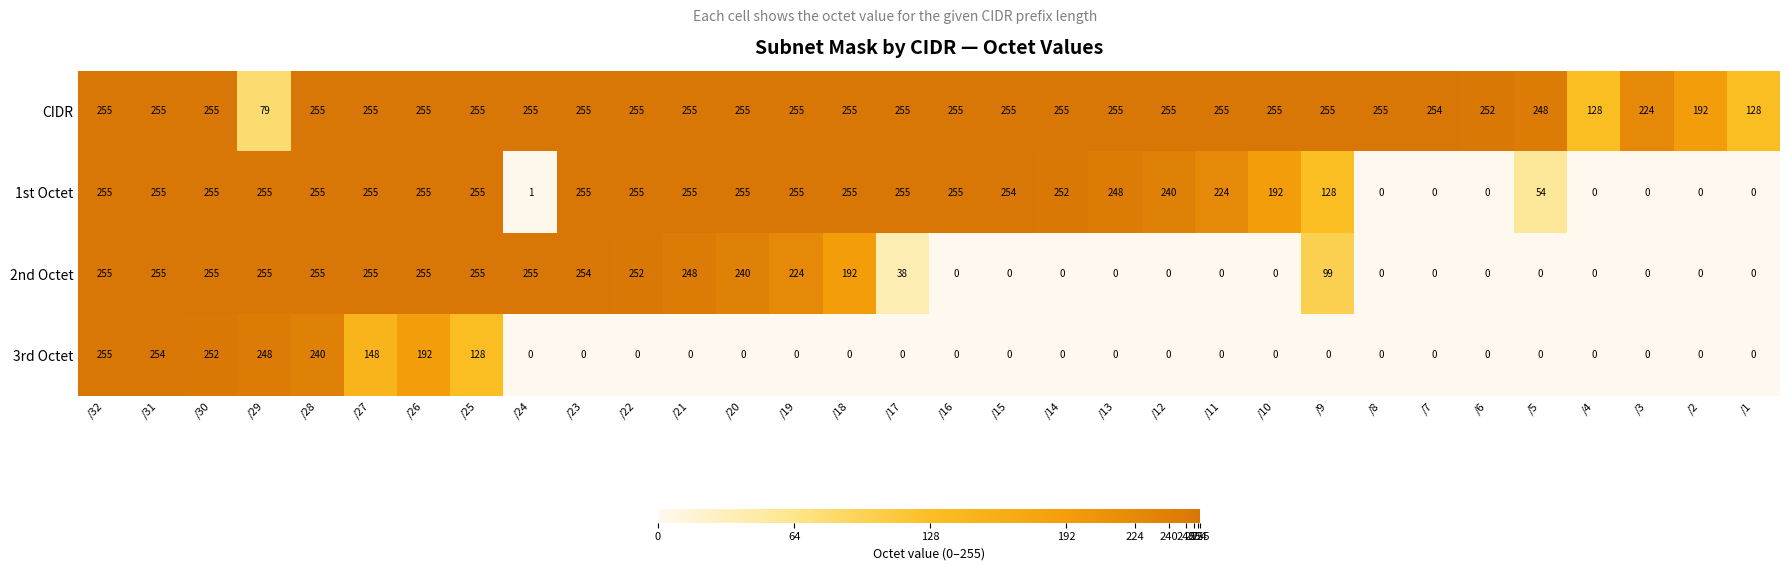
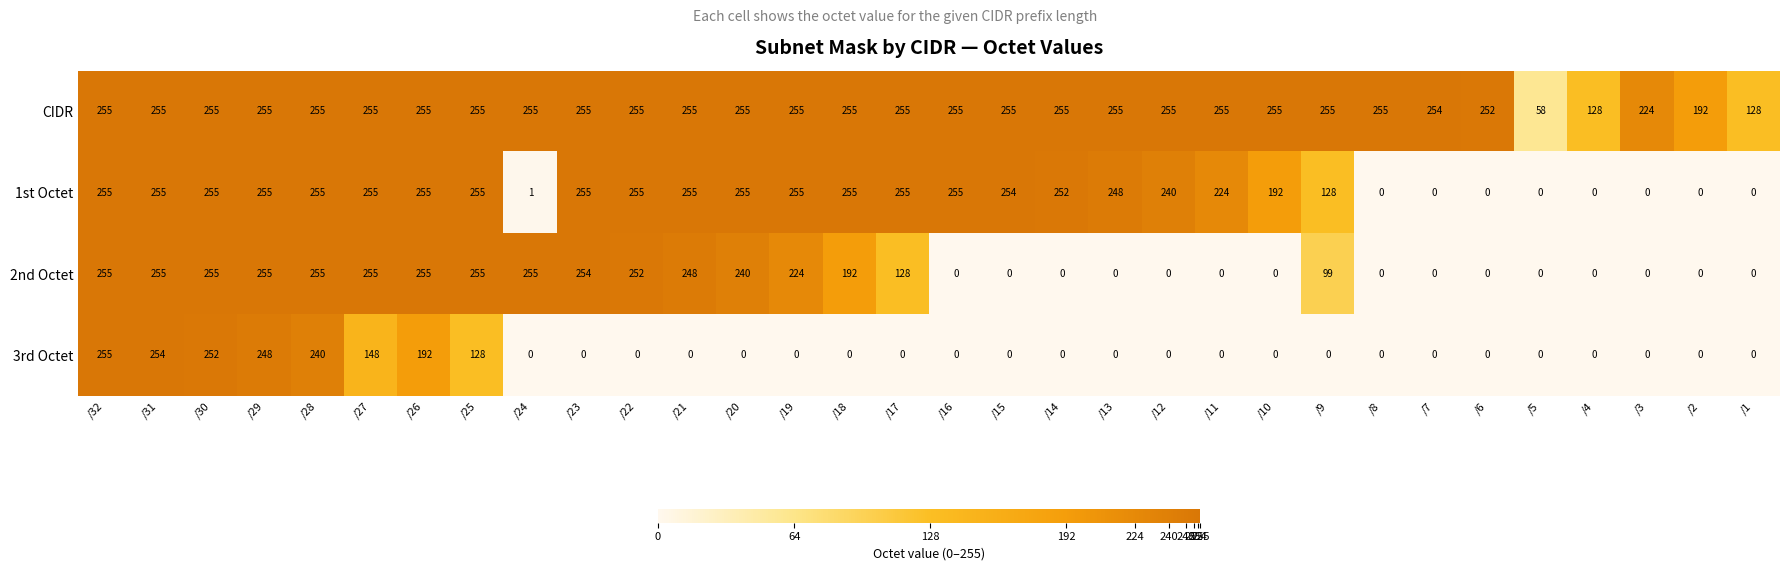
  {
    "CIDR": {
      "/32": 255,
      "/31": 255,
      "/30": 255,
-     "/29": 79,
+     "/29": 255,
      "/28": 255,
      "/27": 255,
      "/26": 255,
      "/25": 255,
      "/24": 255,
      "/23": 255,
      "/22": 255,
      "/21": 255,
      "/20": 255,
      "/19": 255,
      "/18": 255,
      "/17": 255,
      "/16": 255,
      "/15": 255,
      "/14": 255,
      "/13": 255,
      "/12": 255,
      "/11": 255,
      "/10": 255,
      "/9": 255,
      "/8": 255,
      "/7": 254,
      "/6": 252,
-     "/5": 248,
+     "/5": 58,
      "/4": 128,
      "/3": 224,
      "/2": 192,
      "/1": 128
    },
    "1st Octet": {
      "/32": 255,
      "/31": 255,
      "/30": 255,
      "/29": 255,
      "/28": 255,
      "/27": 255,
      "/26": 255,
      "/25": 255,
      "/24": 1,
      "/23": 255,
      "/22": 255,
      "/21": 255,
      "/20": 255,
      "/19": 255,
      "/18": 255,
      "/17": 255,
      "/16": 255,
      "/15": 254,
      "/14": 252,
      "/13": 248,
      "/12": 240,
      "/11": 224,
      "/10": 192,
      "/9": 128,
      "/8": 0,
      "/7": 0,
      "/6": 0,
-     "/5": 54,
+     "/5": 0,
      "/4": 0,
      "/3": 0,
      "/2": 0,
      "/1": 0
    },
    "2nd Octet": {
      "/32": 255,
      "/31": 255,
      "/30": 255,
      "/29": 255,
      "/28": 255,
      "/27": 255,
      "/26": 255,
      "/25": 255,
      "/24": 255,
      "/23": 254,
      "/22": 252,
      "/21": 248,
      "/20": 240,
      "/19": 224,
      "/18": 192,
-     "/17": 38,
+     "/17": 128,
      "/16": 0,
      "/15": 0,
      "/14": 0,
      "/13": 0,
      "/12": 0,
      "/11": 0,
      "/10": 0,
      "/9": 99,
      "/8": 0,
      "/7": 0,
      "/6": 0,
      "/5": 0,
      "/4": 0,
      "/3": 0,
      "/2": 0,
      "/1": 0
    },
    "3rd Octet": {
      "/32": 255,
      "/31": 254,
      "/30": 252,
      "/29": 248,
      "/28": 240,
      "/27": 148,
      "/26": 192,
      "/25": 128,
      "/24": 0,
      "/23": 0,
      "/22": 0,
      "/21": 0,
      "/20": 0,
      "/19": 0,
      "/18": 0,
      "/17": 0,
      "/16": 0,
      "/15": 0,
      "/14": 0,
      "/13": 0,
      "/12": 0,
      "/11": 0,
      "/10": 0,
      "/9": 0,
      "/8": 0,
      "/7": 0,
      "/6": 0,
      "/5": 0,
      "/4": 0,
      "/3": 0,
      "/2": 0,
      "/1": 0
    }
  }
